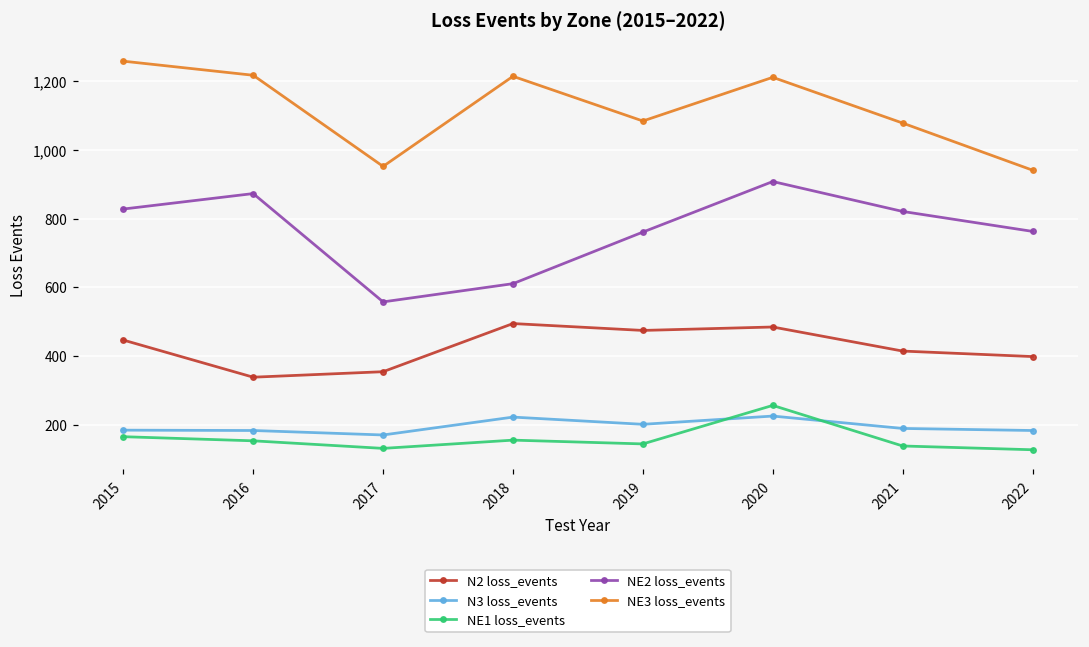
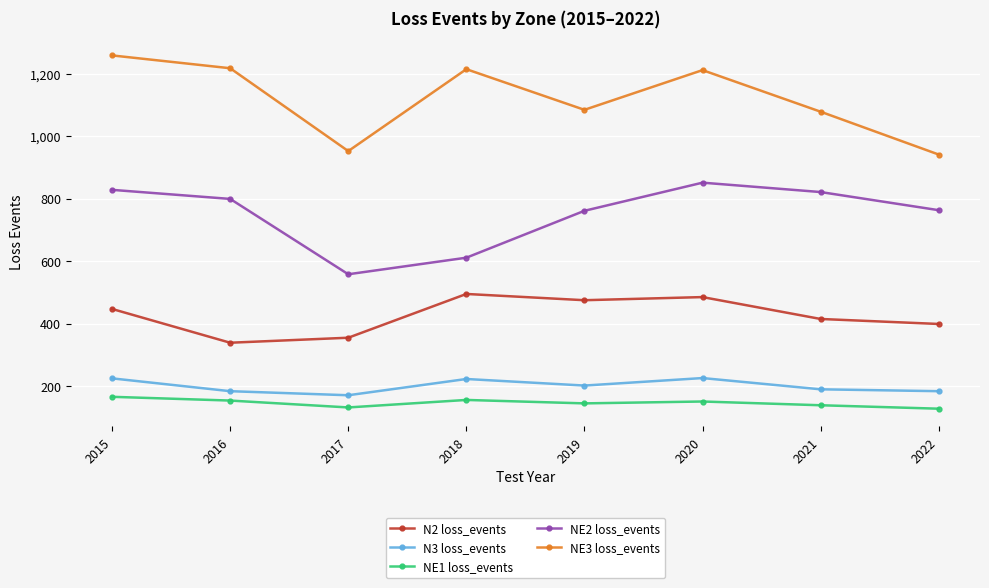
  {
    "N2 loss_events": {
      "2015": "450",
      "2016": "340",
      "2017": "360",
      "2018": "500",
      "2019": "480",
      "2020": "490",
      "2021": "420",
      "2022": "400"
    },
    "N3 loss_events": {
-     "2015": "190",
+     "2015": "230",
      "2016": "180",
      "2017": "170",
      "2018": "220",
      "2019": "200",
      "2020": "230",
      "2021": "190",
      "2022": "180"
    },
    "NE1 loss_events": {
      "2015": "170",
      "2016": "150",
      "2017": "130",
      "2018": "160",
      "2019": "150",
-     "2020": "260",
+     "2020": "150",
      "2021": "140",
      "2022": "130"
    },
    "NE2 loss_events": {
      "2015": "830",
-     "2016": "870",
+     "2016": "800",
      "2017": "560",
      "2018": "610",
      "2019": "760",
-     "2020": "910",
+     "2020": "850",
      "2021": "820",
      "2022": "760"
    },
    "NE3 loss_events": {
      "2015": "1,260",
      "2016": "1,220",
      "2017": "950",
      "2018": "1,210",
      "2019": "1,080",
      "2020": "1,210",
      "2021": "1,080",
      "2022": "940"
    }
  }
